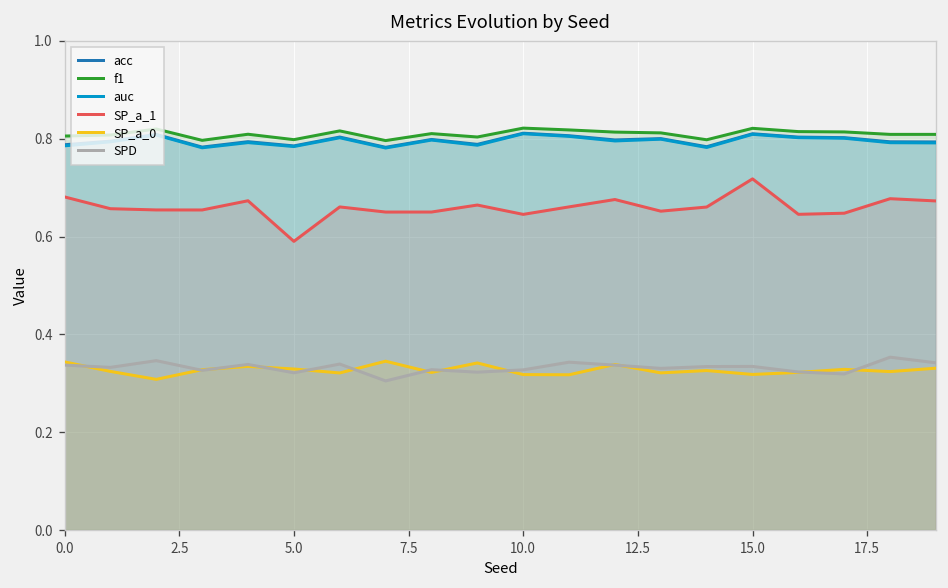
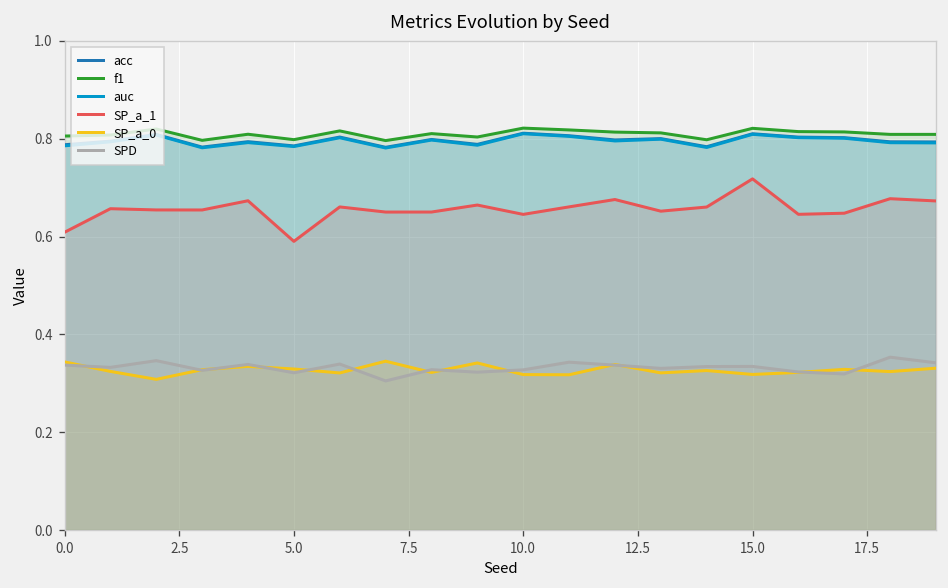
  {
    "f1": {
      "0.0": 0.81,
      "5.0": 0.80,
      "10.0": 0.82,
      "15.0": 0.82
    },
    "SP_a_1": {
-     "0.0": 0.68,
+     "0.0": 0.61,
      "5.0": 0.59,
      "10.0": 0.65,
      "15.0": 0.72
    },
    "SP_a_0": {
      "0.0": 0.34,
      "5.0": 0.33,
      "10.0": 0.32,
      "15.0": 0.32
    },
    "SPD": {
      "0.0": 0.34,
      "5.0": 0.32,
      "10.0": 0.33,
      "15.0": 0.33
    }
  }
